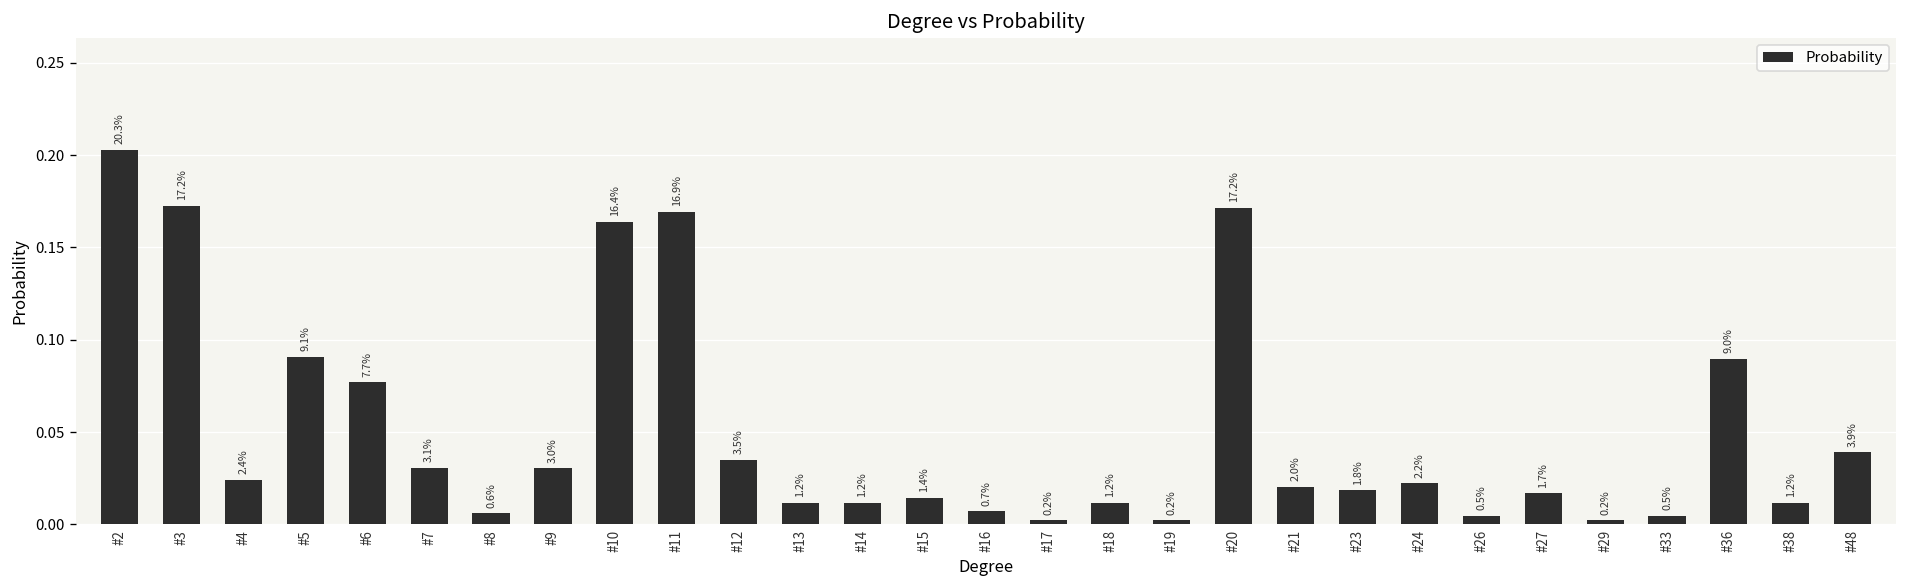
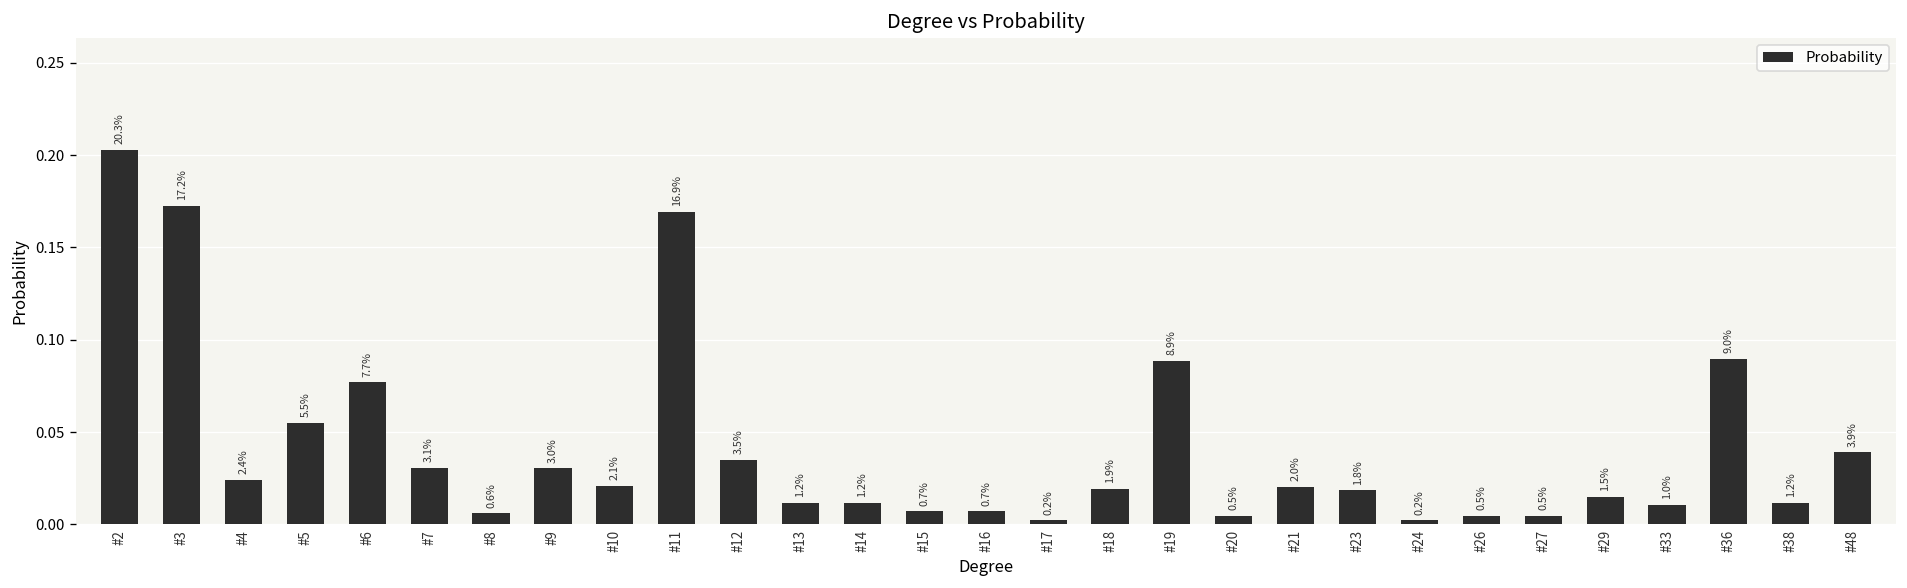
  {
    "#2": "20.3%",
    "#3": "17.2%",
    "#4": "2.4%",
-   "#5": "9.1%",
+   "#5": "5.5%",
    "#6": "7.7%",
    "#7": "3.1%",
    "#8": "0.6%",
    "#9": "3.0%",
-   "#10": "16.4%",
+   "#10": "2.1%",
    "#11": "16.9%",
    "#12": "3.5%",
    "#13": "1.2%",
    "#14": "1.2%",
-   "#15": "1.4%",
+   "#15": "0.7%",
    "#16": "0.7%",
    "#17": "0.2%",
-   "#18": "1.2%",
-   "#19": "0.2%",
-   "#20": "17.2%",
+   "#18": "1.9%",
+   "#19": "8.9%",
+   "#20": "0.5%",
    "#21": "2.0%",
    "#23": "1.8%",
-   "#24": "2.2%",
+   "#24": "0.2%",
    "#26": "0.5%",
-   "#27": "1.7%",
-   "#29": "0.2%",
-   "#33": "0.5%",
+   "#27": "0.5%",
+   "#29": "1.5%",
+   "#33": "1.0%",
    "#36": "9.0%",
    "#38": "1.2%",
    "#48": "3.9%"
  }
